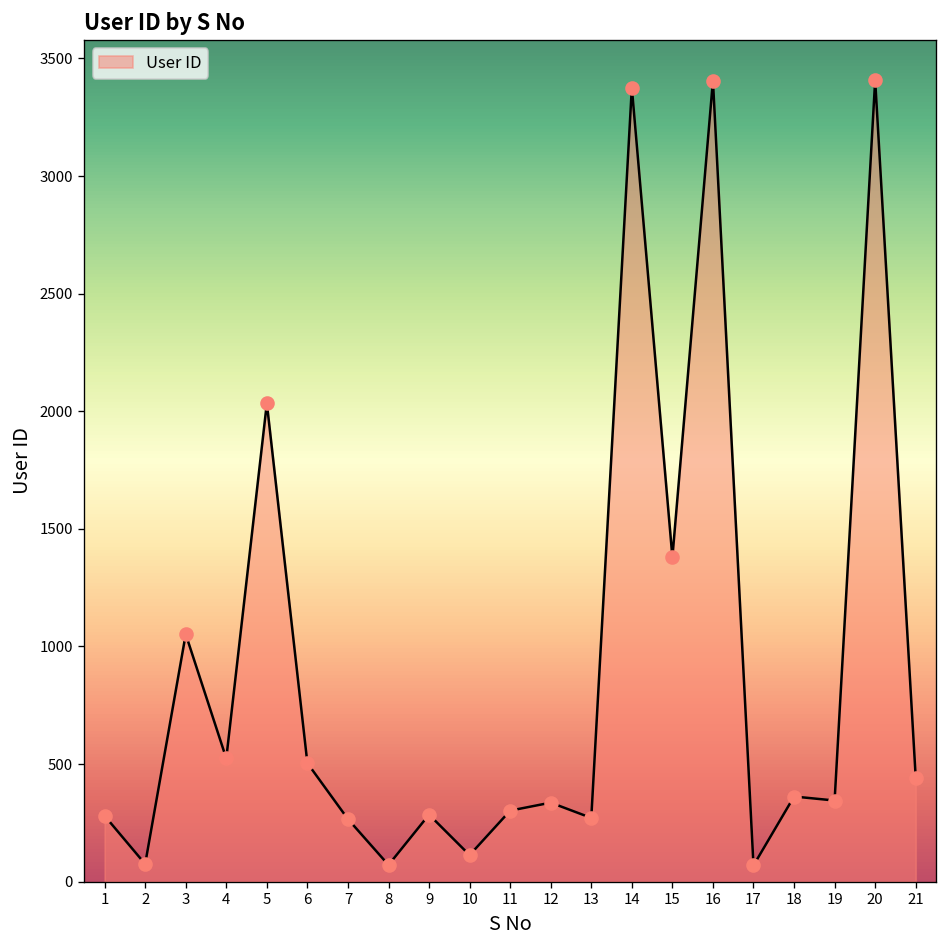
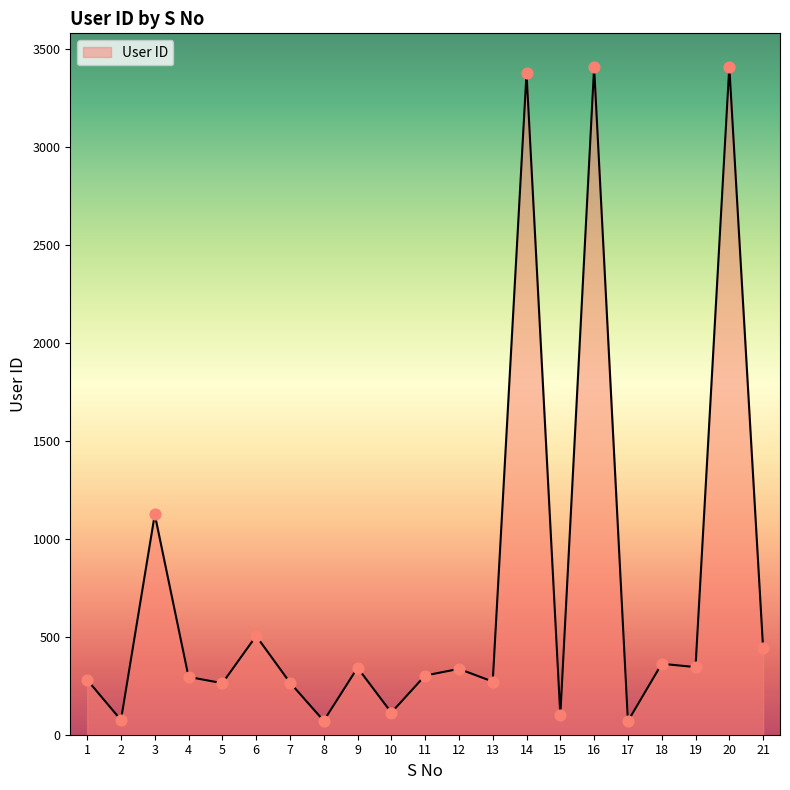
  {
    "1": 280,
    "2": 80,
-   "3": 1050,
-   "4": 520,
-   "5": 2030,
+   "3": 1120,
+   "4": 300,
+   "5": 260,
    "6": 500,
    "7": 270,
    "8": 70,
-   "9": 290,
+   "9": 340,
    "10": 110,
    "11": 300,
    "12": 340,
    "13": 270,
    "14": 3380,
-   "15": 1380,
+   "15": 100,
    "16": 3410,
    "17": 70,
    "18": 360,
    "19": 350,
    "20": 3410,
    "21": 440
  }
